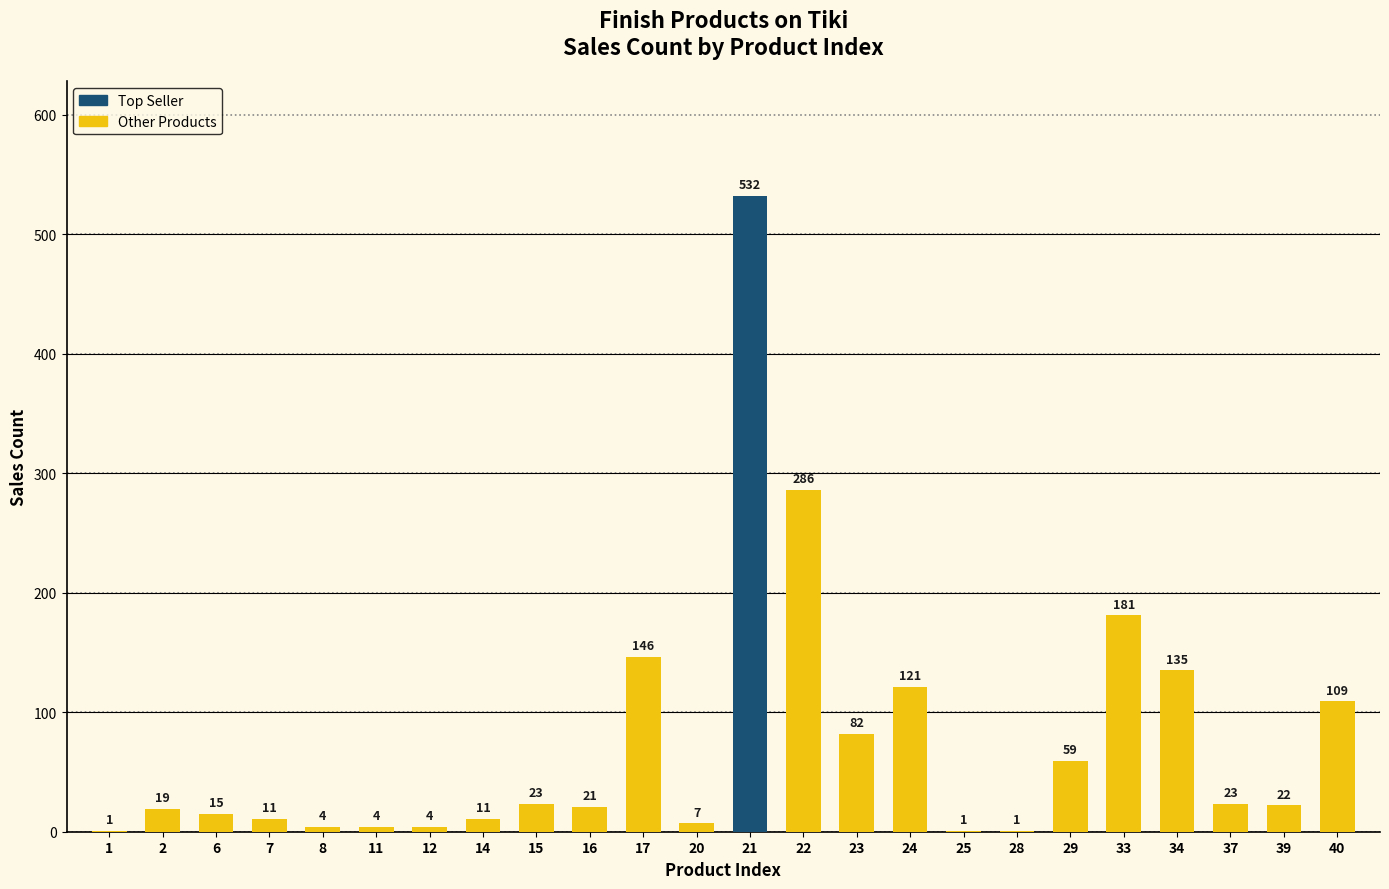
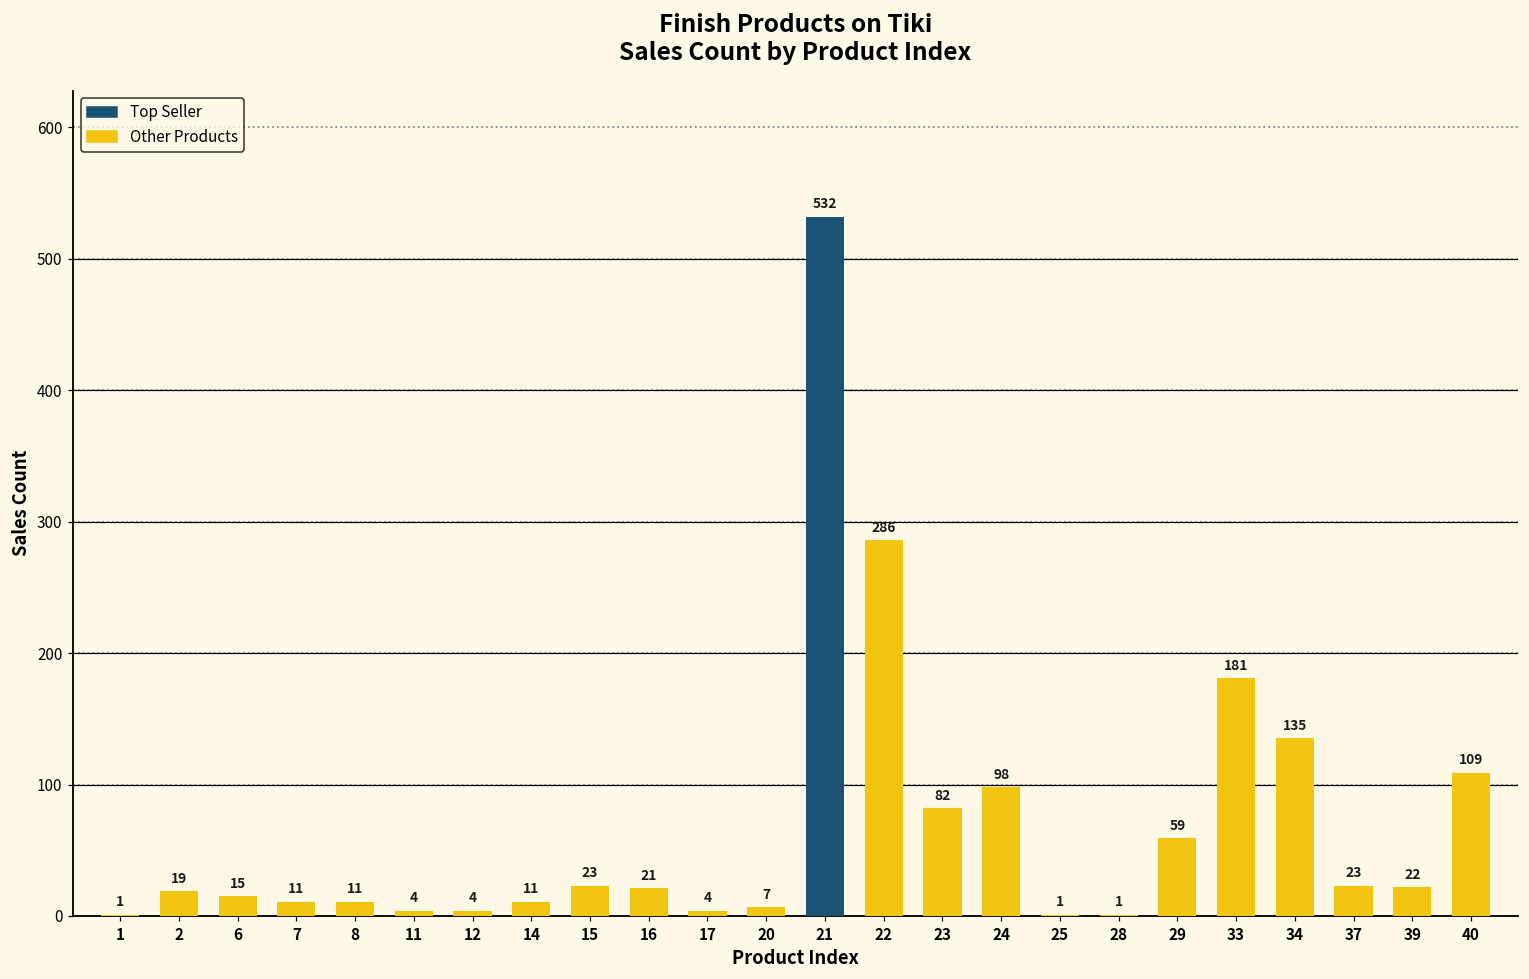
  {
    "1": 1,
    "2": 19,
    "6": 15,
    "7": 11,
-   "8": 4,
+   "8": 11,
    "11": 4,
    "12": 4,
    "14": 11,
    "15": 23,
    "16": 21,
-   "17": 146,
+   "17": 4,
    "20": 7,
    "21": 532,
    "22": 286,
    "23": 82,
-   "24": 121,
+   "24": 98,
    "25": 1,
    "28": 1,
    "29": 59,
    "33": 181,
    "34": 135,
    "37": 23,
    "39": 22,
    "40": 109
  }
